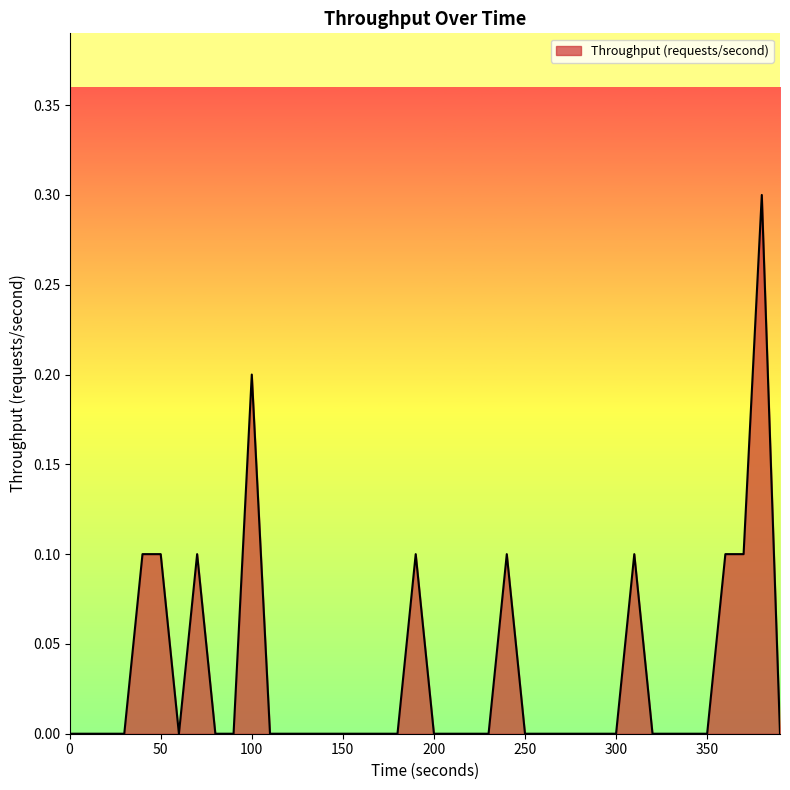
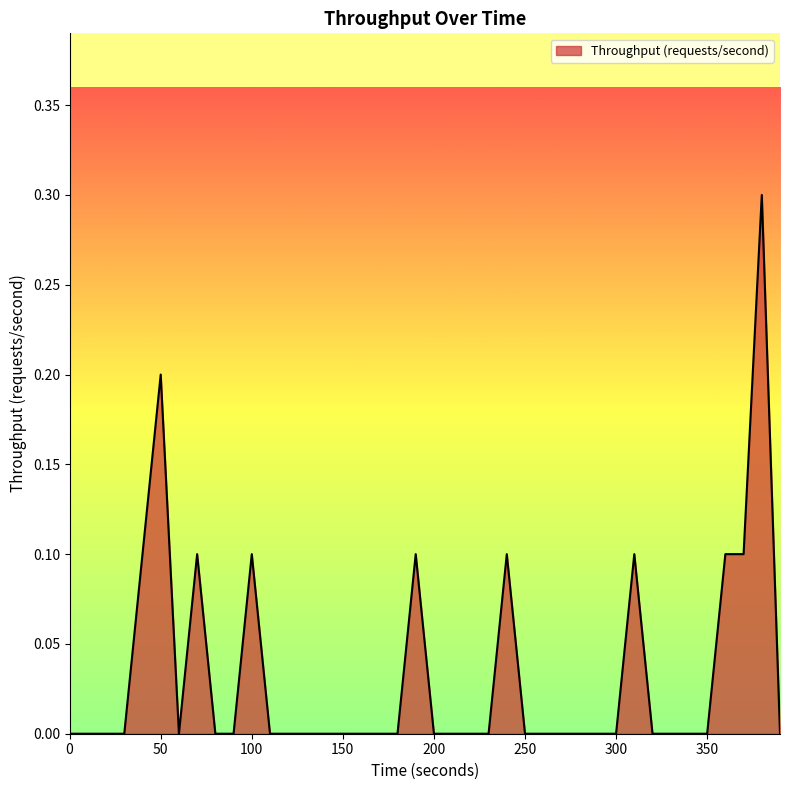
  {
    "0": 0.0,
-   "50": 0.1,
-   "100": 0.2,
+   "50": 0.2,
+   "100": 0.1,
    "150": 0.0,
    "200": 0.0,
    "250": 0.0,
    "300": 0.0,
    "350": 0.0
  }
